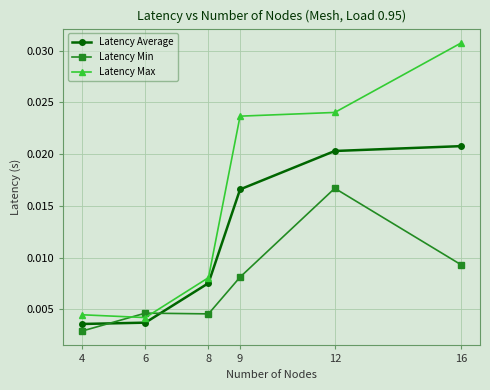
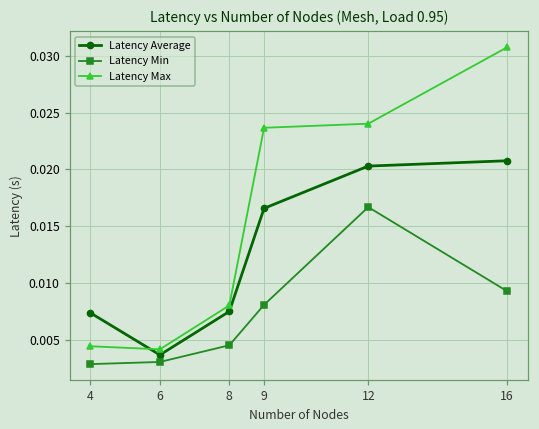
  {
    "Latency Average": {
-     "4": 0.0036,
+     "4": 0.0074,
      "6": 0.0037,
      "8": 0.0075,
      "9": 0.0166,
      "12": 0.0203,
      "16": 0.0208
    },
    "Latency Min": {
      "4": 0.0029,
-     "6": 0.0046,
+     "6": 0.0031,
      "8": 0.0046,
      "9": 0.0081,
      "12": 0.0167,
      "16": 0.0093
    },
    "Latency Max": {
      "4": 0.0045,
      "6": 0.0042,
      "8": 0.0081,
      "9": 0.0237,
      "12": 0.0240,
      "16": 0.0307
    }
  }
